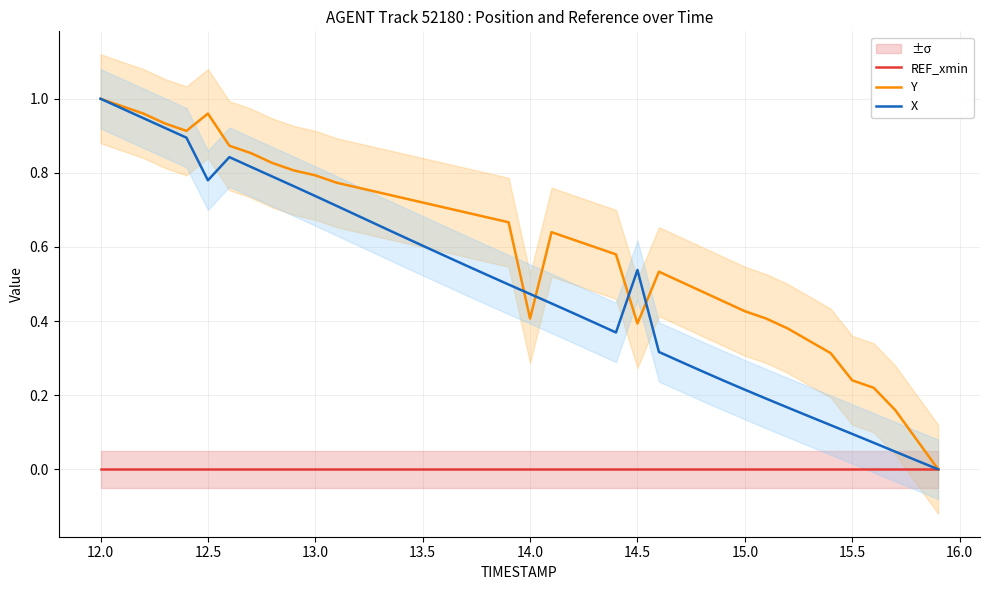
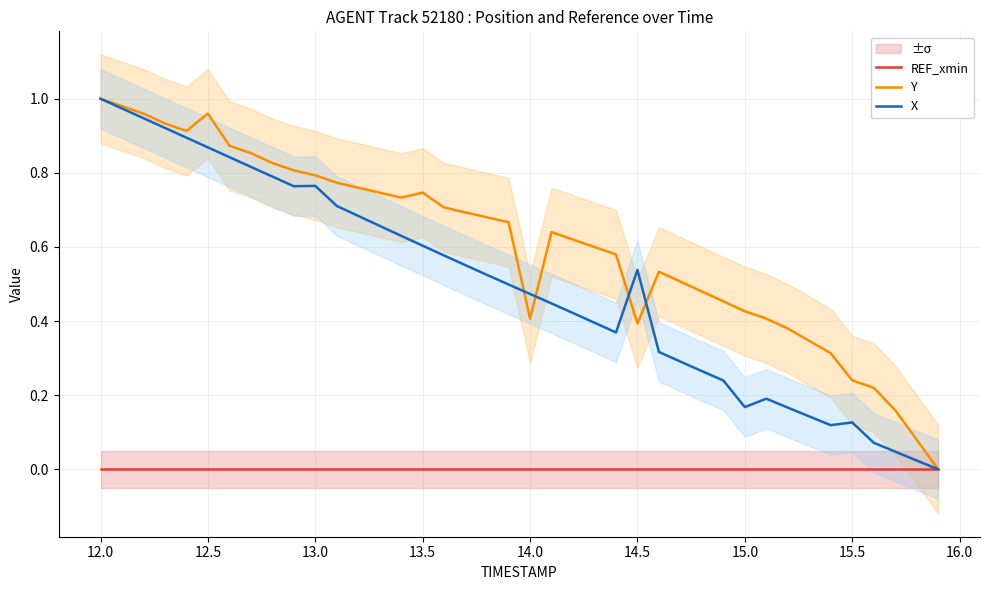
  {
    "REF_xmin": {
      "12.0": 0.00,
      "12.5": 0.00,
      "13.0": 0.00,
      "13.5": 0.00,
      "14.0": 0.00,
      "14.5": 0.00,
      "15.0": 0.00,
      "15.5": 0.00
    },
    "Y": {
      "12.5": 0.96,
      "13.0": 0.79,
-     "13.5": 0.72,
+     "13.5": 0.75,
      "14.0": 0.41,
      "14.5": 0.39,
      "15.0": 0.43,
      "15.5": 0.24
    },
    "X": {
-     "12.5": 0.78,
-     "13.0": 0.74,
+     "12.5": 0.87,
+     "13.0": 0.76,
      "13.5": 0.60,
      "14.0": 0.47,
      "14.5": 0.54,
-     "15.0": 0.21,
-     "15.5": 0.10
+     "15.0": 0.17,
+     "15.5": 0.13
    }
  }
